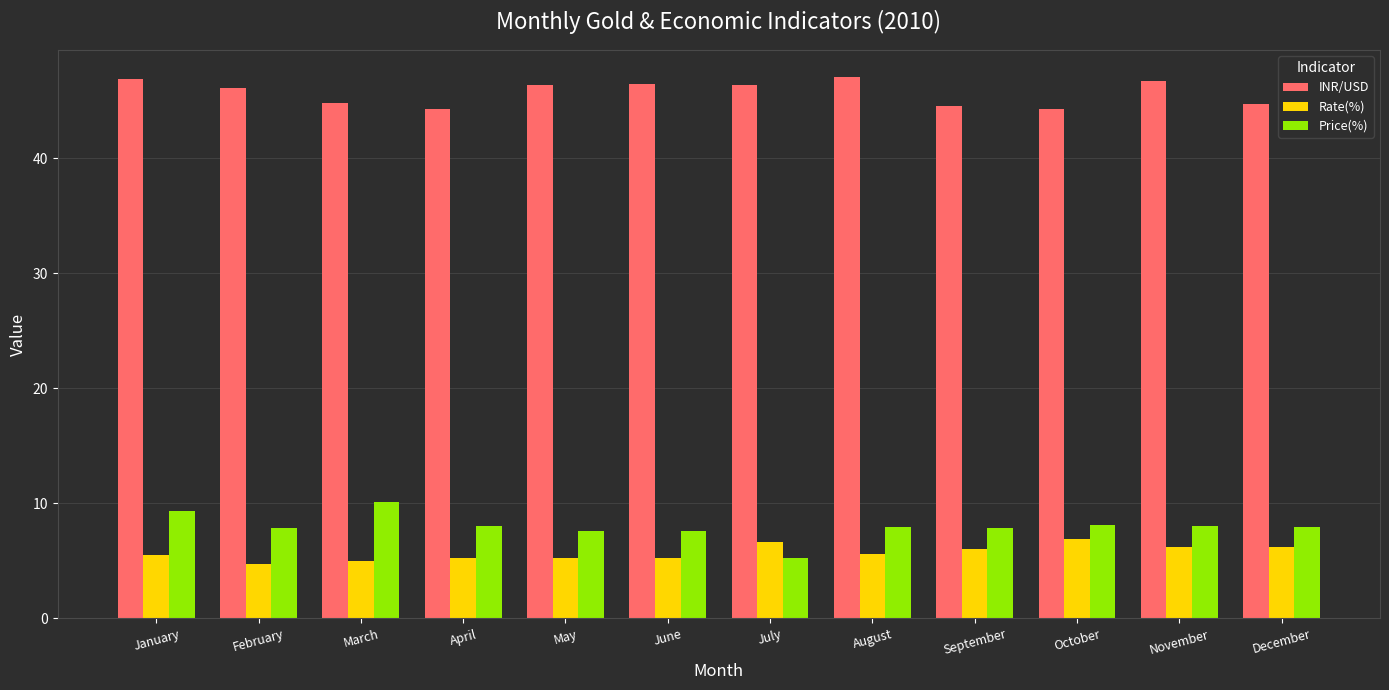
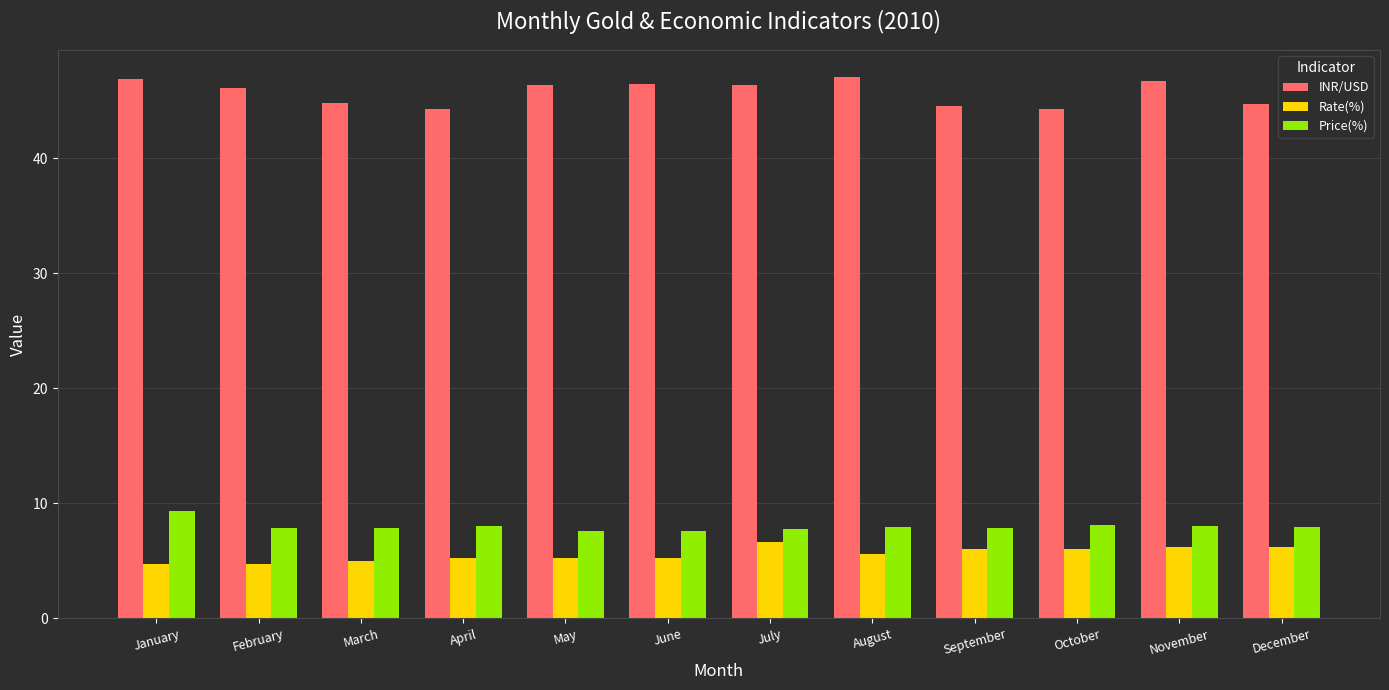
  {
    "INR/USD": {
      "January": 46.9,
      "February": 46.1,
      "March": 44.8,
      "April": 44.3,
      "May": 46.4,
      "June": 46.4,
      "July": 46.4,
      "August": 47.1,
      "September": 44.6,
      "October": 44.3,
      "November": 46.7,
      "December": 44.7
    },
    "Rate(%)": {
-     "January": 5.5,
+     "January": 4.7,
      "February": 4.7,
      "March": 5.0,
      "April": 5.3,
      "May": 5.3,
      "June": 5.3,
      "July": 6.7,
      "August": 5.6,
      "September": 6.0,
-     "October": 6.9,
+     "October": 6.0,
      "November": 6.3,
      "December": 6.3
    },
    "Price(%)": {
      "January": 9.3,
      "February": 7.9,
-     "March": 10.1,
+     "March": 7.9,
      "April": 8.1,
      "May": 7.6,
      "June": 7.6,
-     "July": 5.2,
+     "July": 7.8,
      "August": 7.9,
      "September": 7.9,
      "October": 8.1,
      "November": 8.1,
      "December": 7.9
    }
  }
